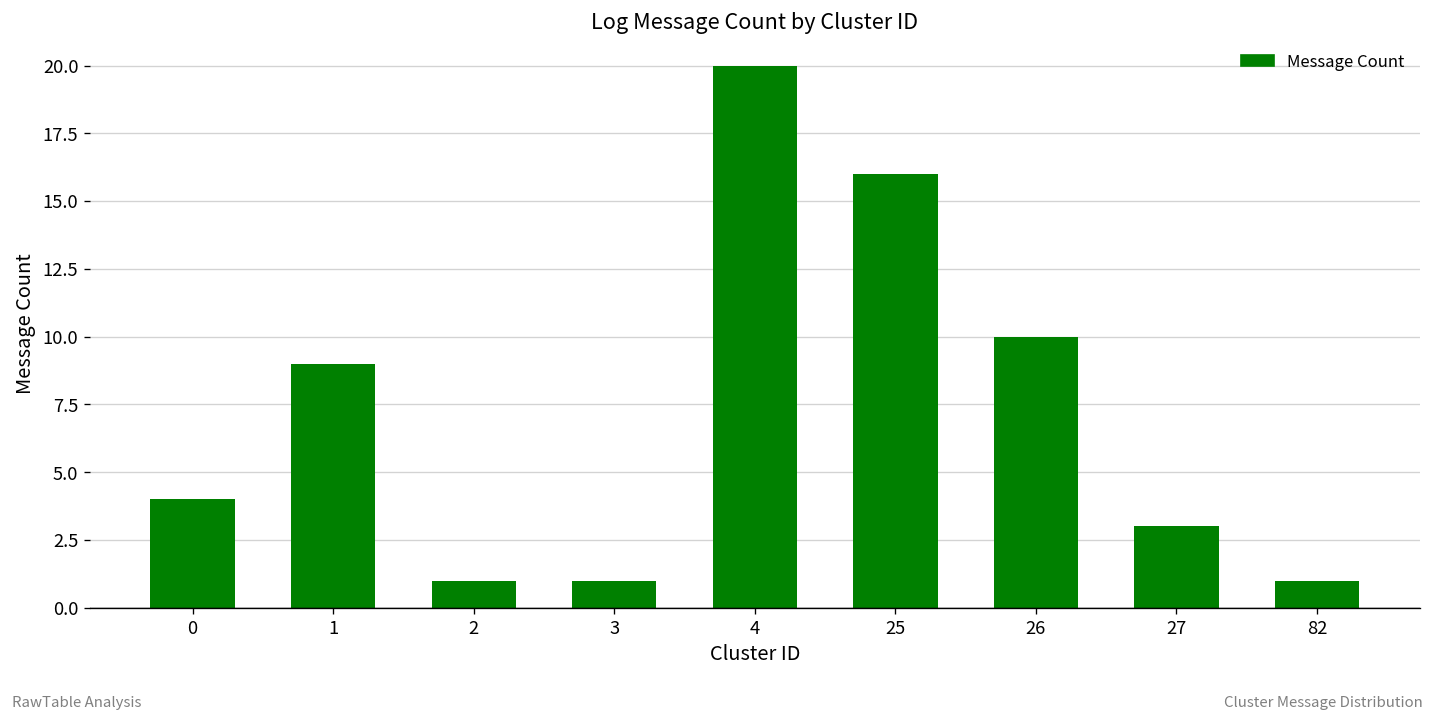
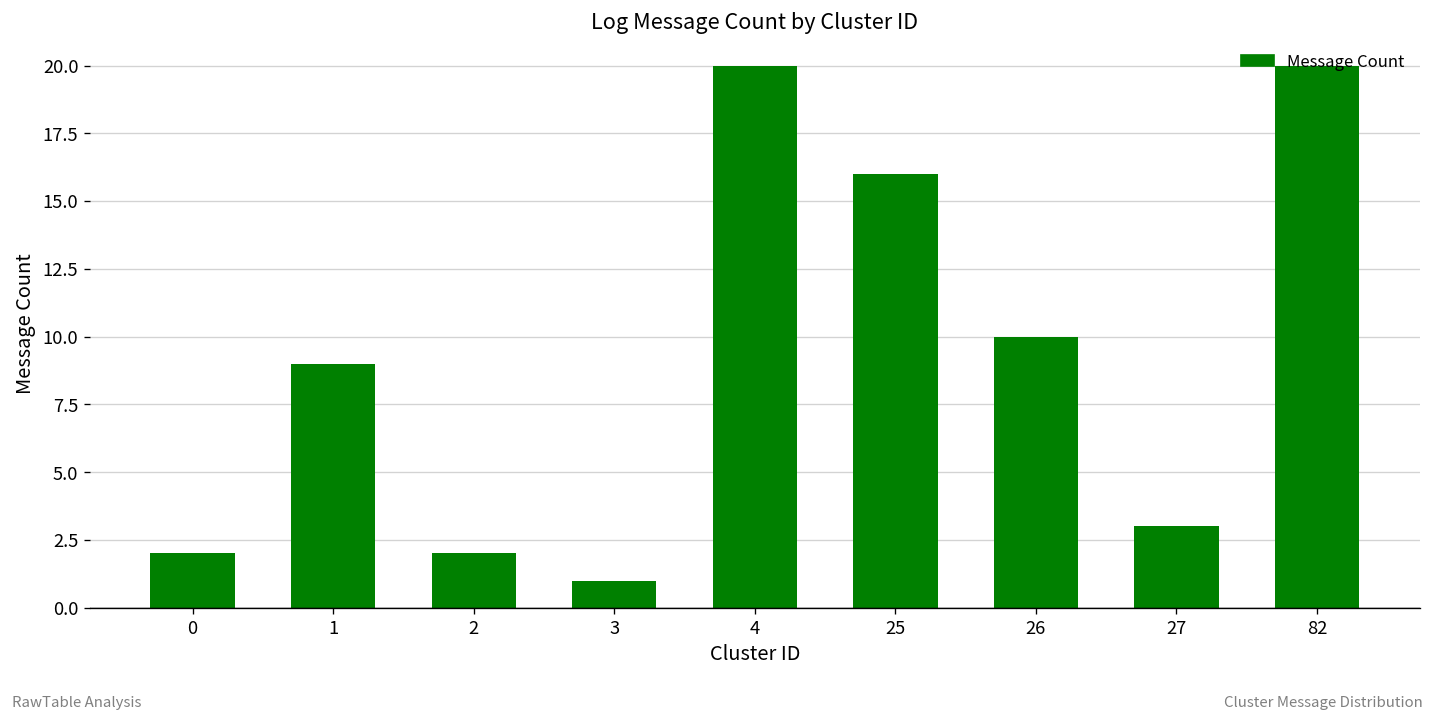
  {
-   "0": 4,
+   "0": 2,
    "1": 9,
-   "2": 1,
+   "2": 2,
    "3": 1,
    "4": 20,
    "25": 16,
    "26": 10,
    "27": 3,
-   "82": 1
+   "82": 20
  }
